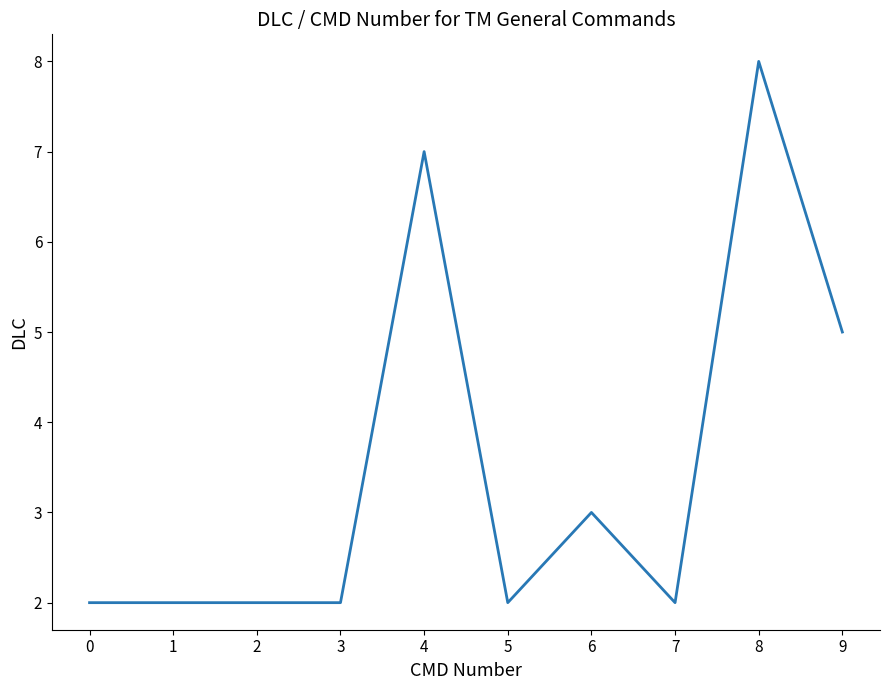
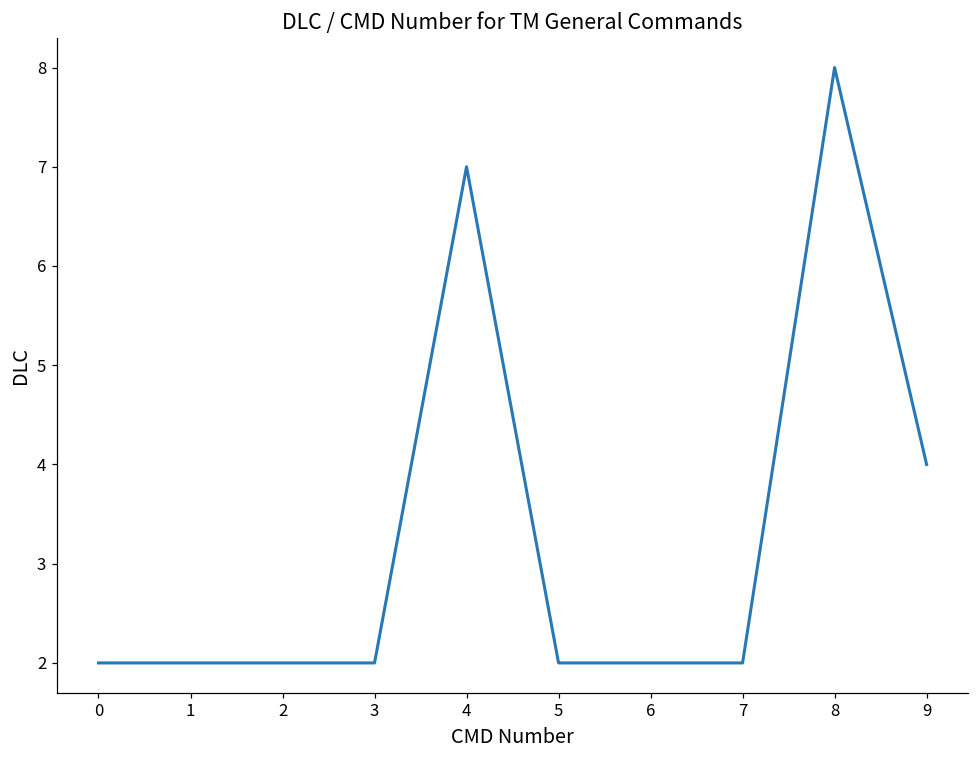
  {
    "0": 2,
    "1": 2,
    "2": 2,
    "3": 2,
    "4": 7,
    "5": 2,
-   "6": 3,
+   "6": 2,
    "7": 2,
    "8": 8,
-   "9": 5
+   "9": 4
  }
